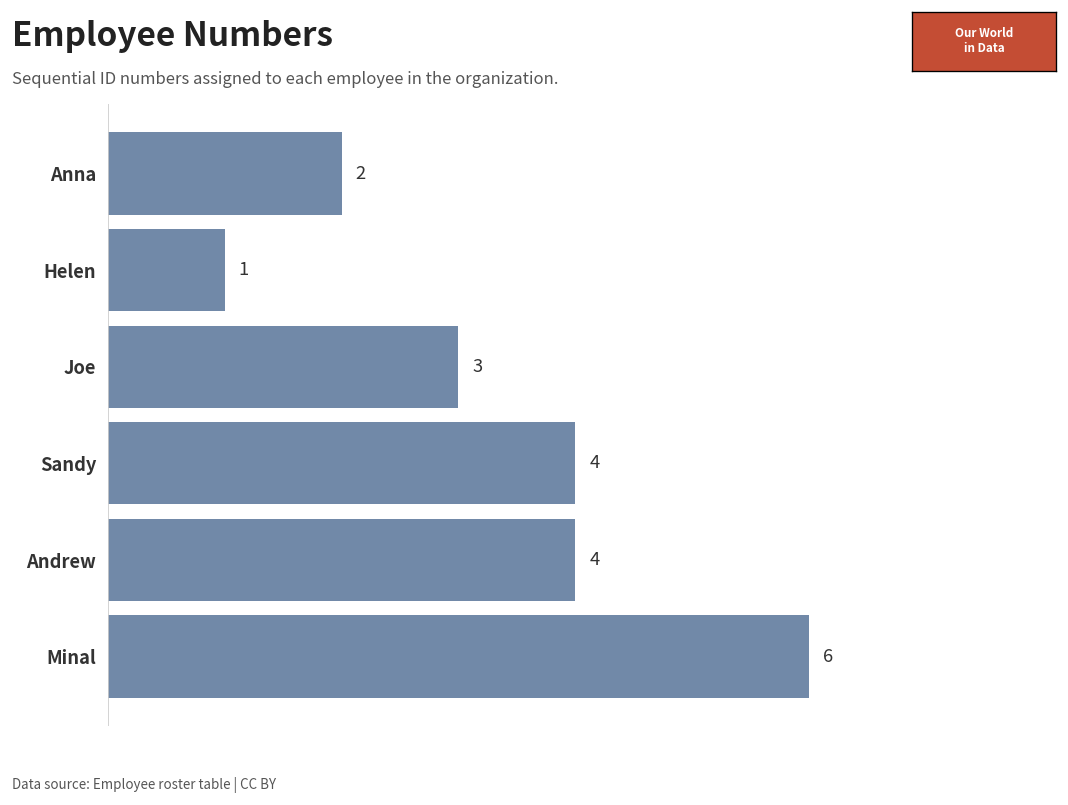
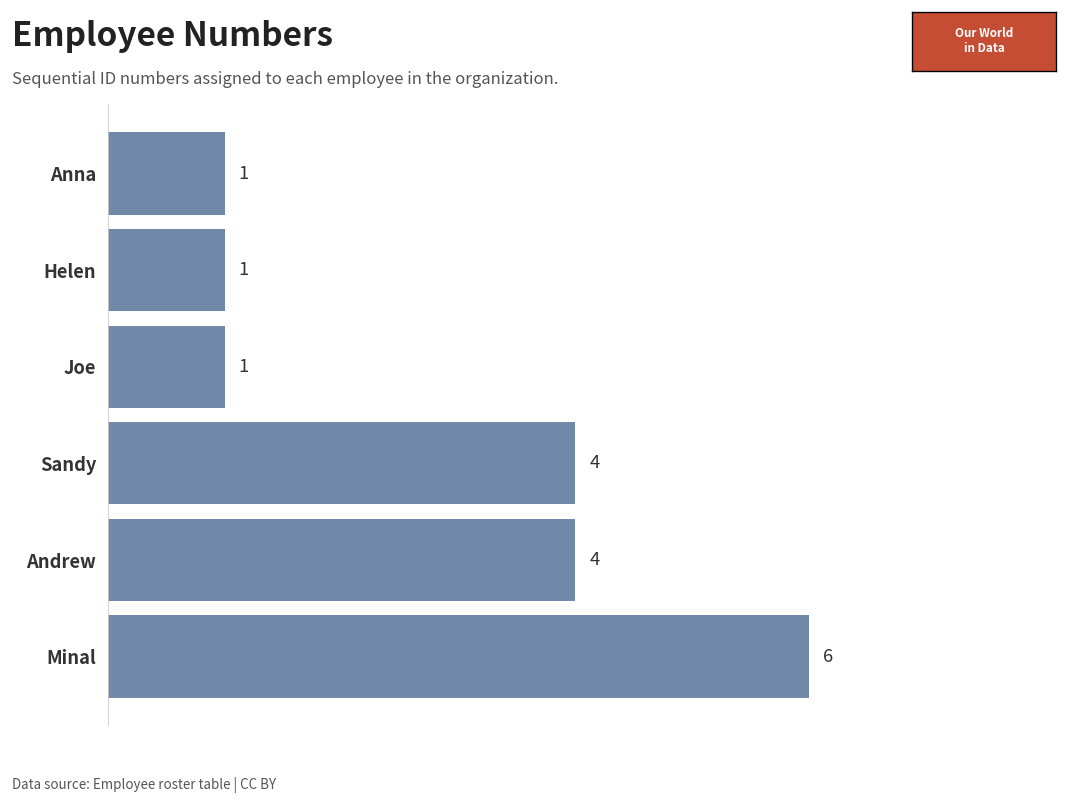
  {
-   "Anna": 2,
+   "Anna": 1,
    "Helen": 1,
-   "Joe": 3,
+   "Joe": 1,
    "Sandy": 4,
    "Andrew": 4,
    "Minal": 6
  }
